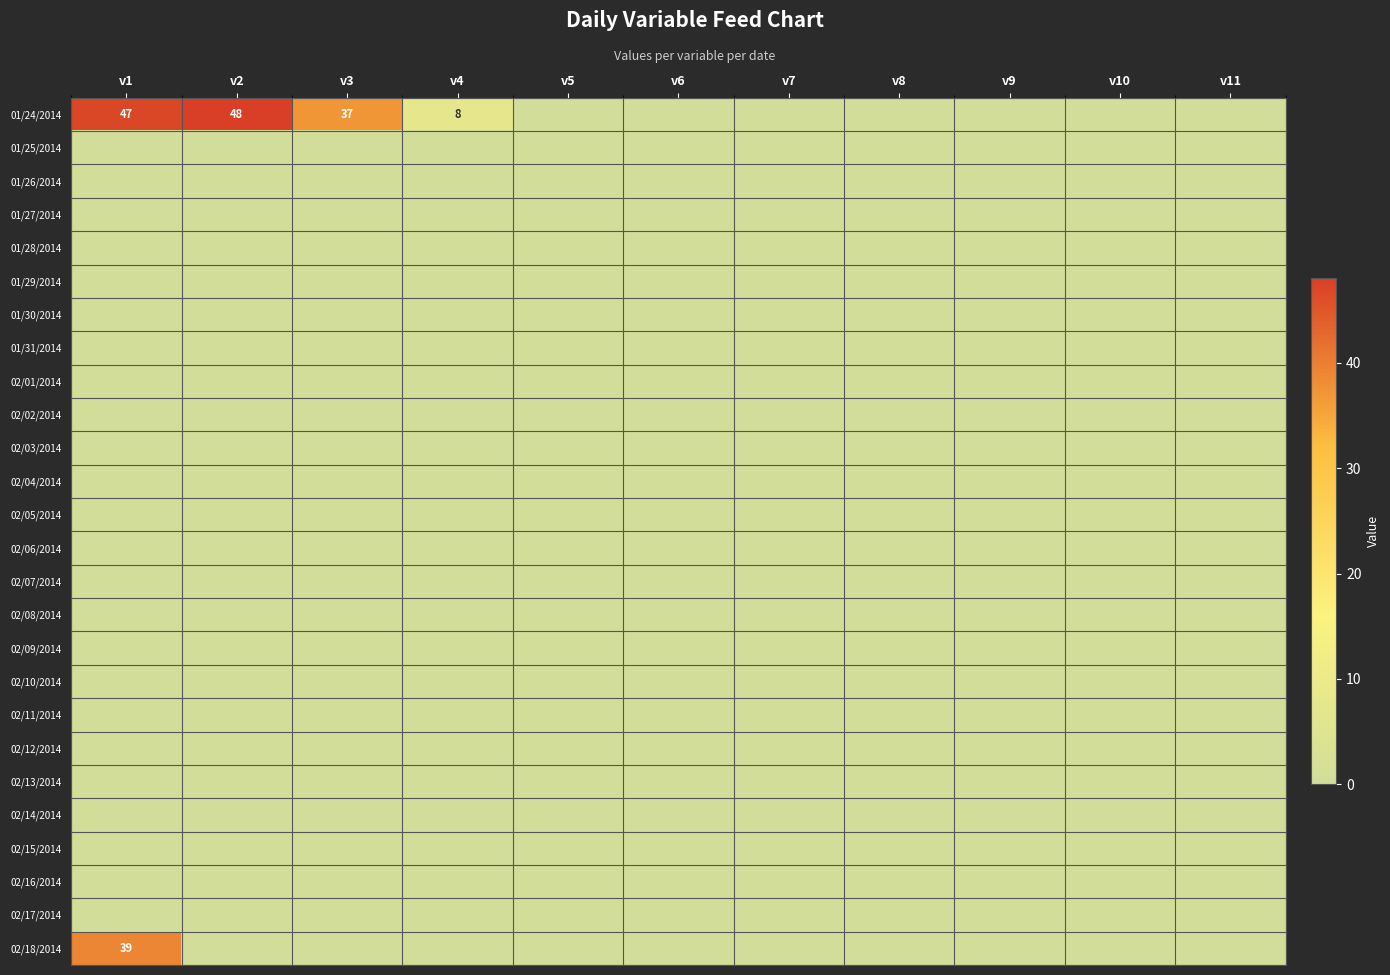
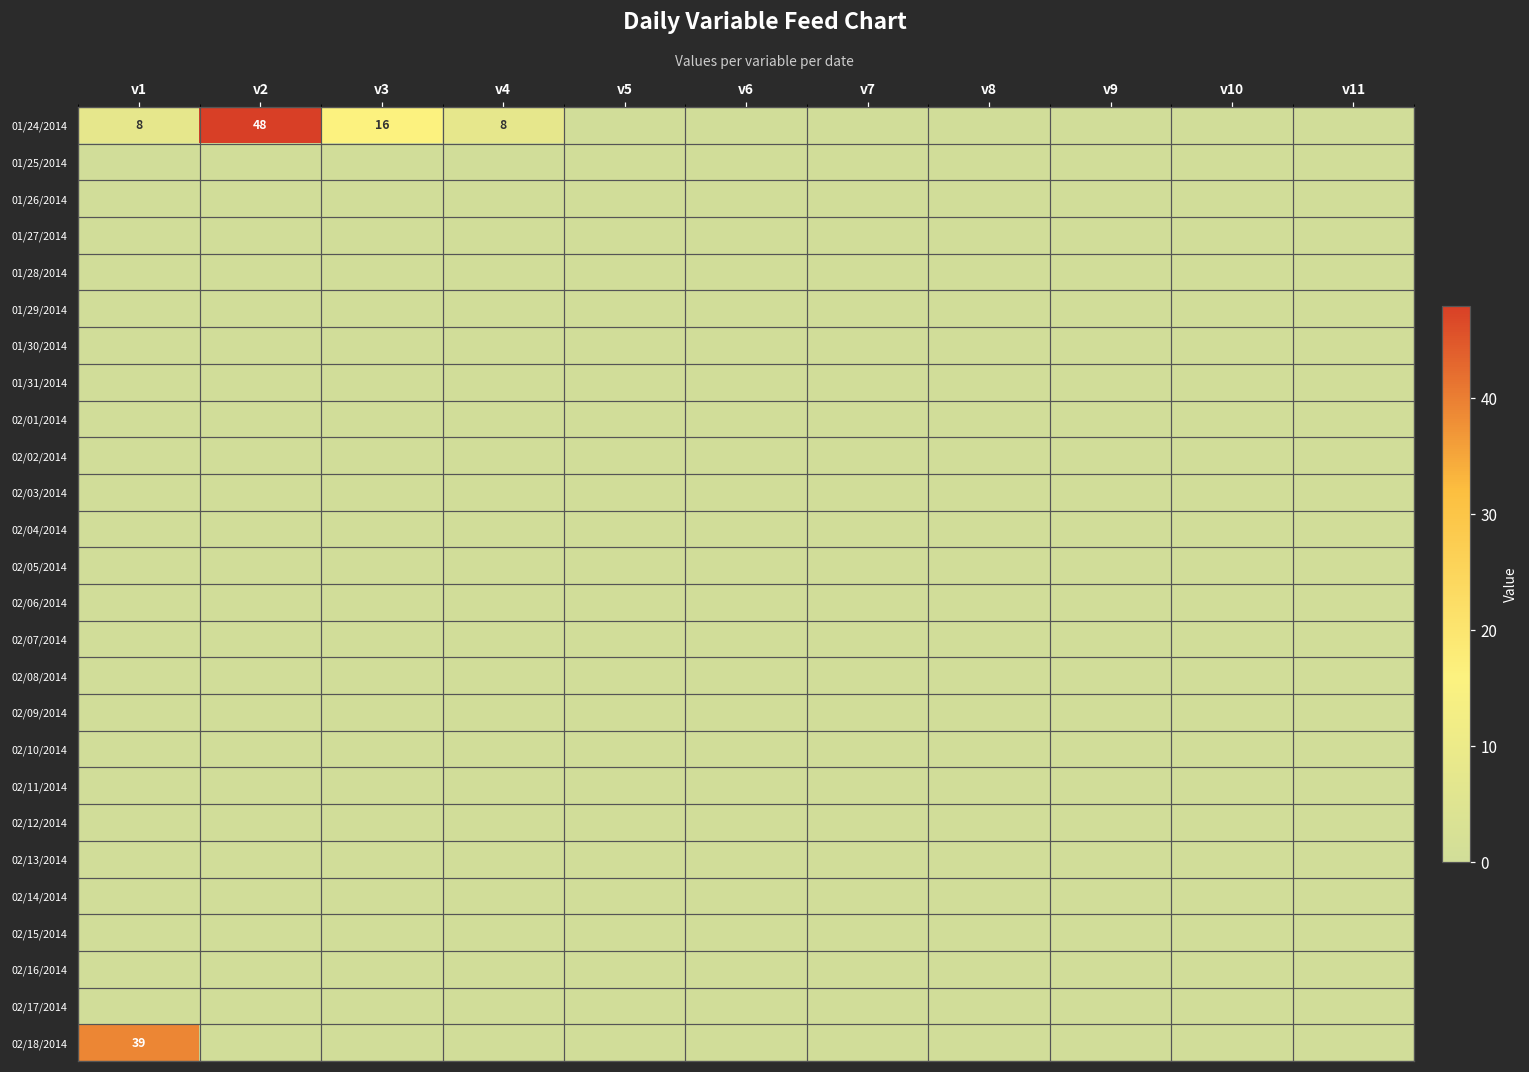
  {
    "01/24/2014": {
-     "v1": 47,
+     "v1": 8,
      "v2": 48,
-     "v3": 37,
+     "v3": 16,
      "v4": 8
    },
    "02/18/2014": {
      "v1": 39
    }
  }
